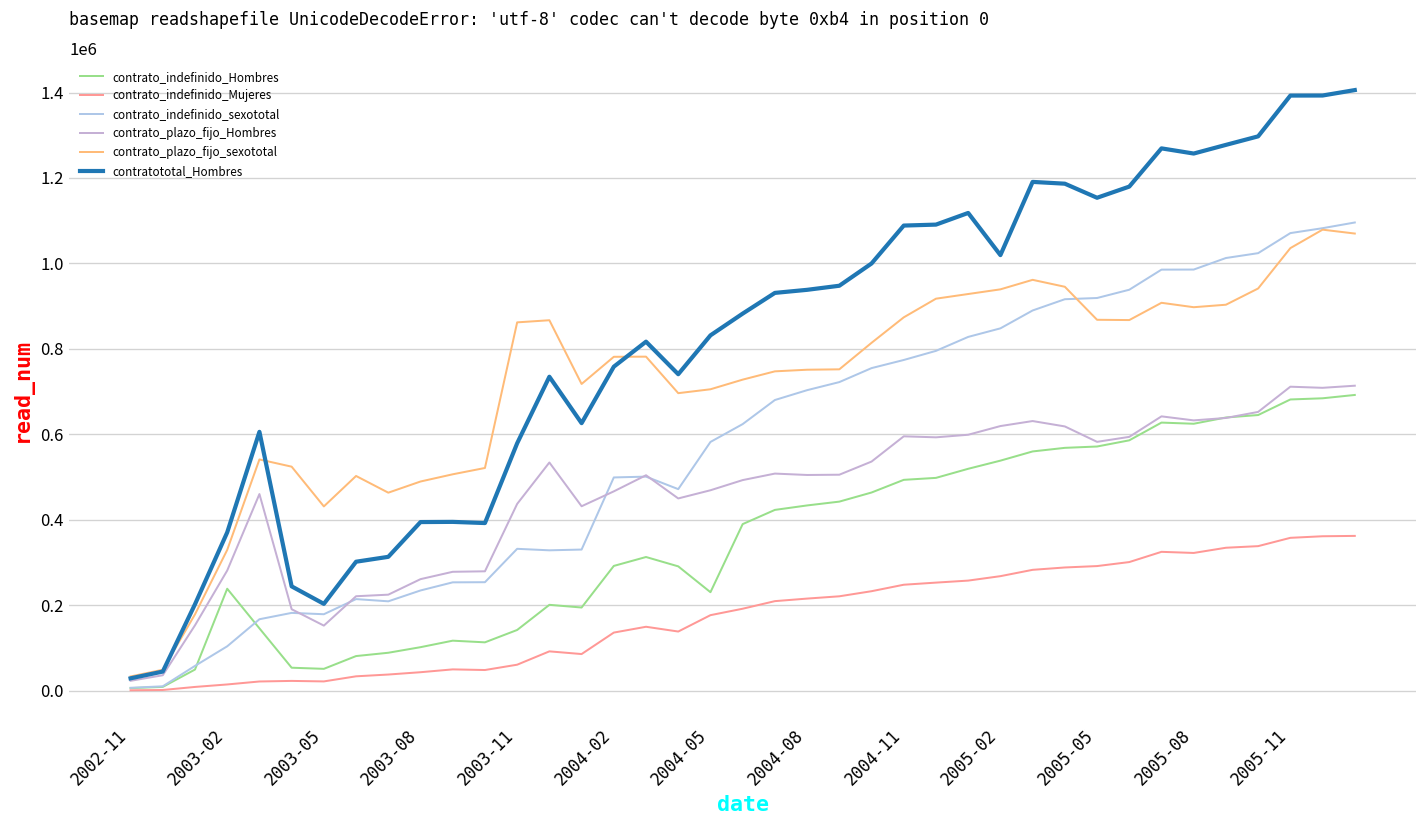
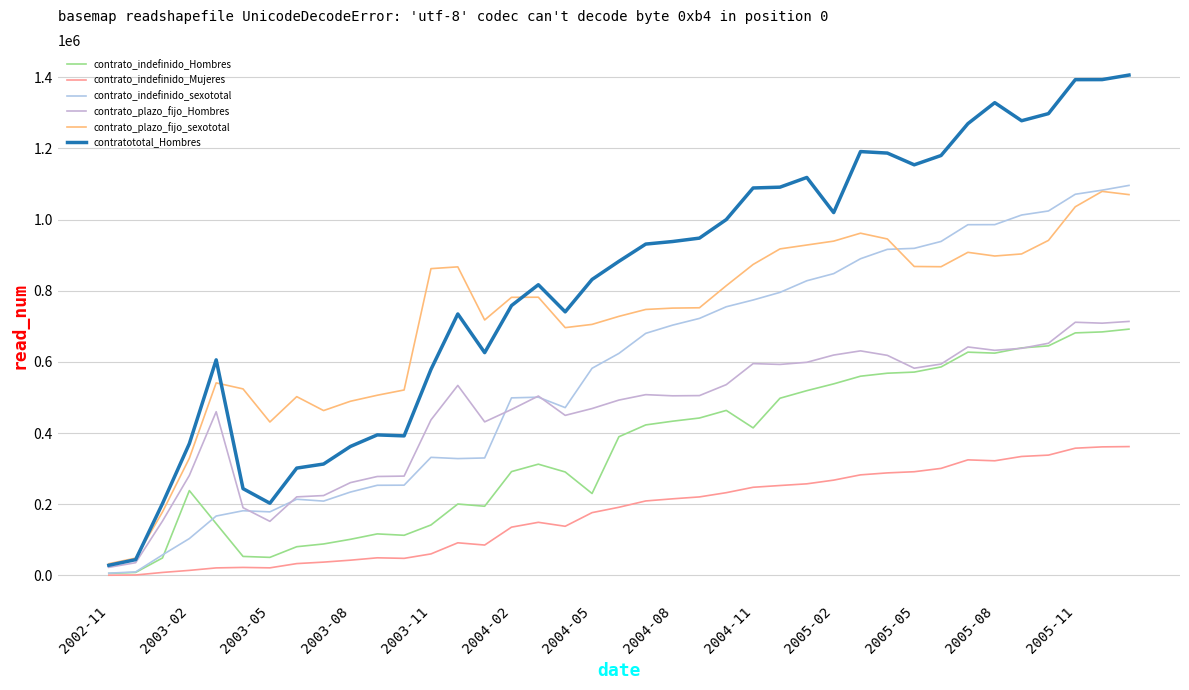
  {
    "contrato_indefinido_Hombres": {
      "2003-02": 240000,
      "2003-05": 50000,
      "2003-08": 100000,
      "2003-11": 140000,
      "2004-02": 290000,
      "2004-05": 230000,
      "2004-08": 430000,
-     "2004-11": 490000,
+     "2004-11": 410000,
      "2005-02": 540000,
      "2005-05": 570000,
      "2005-08": 620000,
      "2005-11": 680000
    },
    "contratototal_Hombres": {
      "2003-02": 370000,
      "2003-05": 200000,
-     "2003-08": 390000,
+     "2003-08": 360000,
      "2003-11": 580000,
      "2004-02": 760000,
      "2004-05": 830000,
      "2004-08": 940000,
      "2004-11": 1090000,
      "2005-02": 1020000,
      "2005-05": 1150000,
-     "2005-08": 1260000,
+     "2005-08": 1330000,
      "2005-11": 1390000
    }
  }
